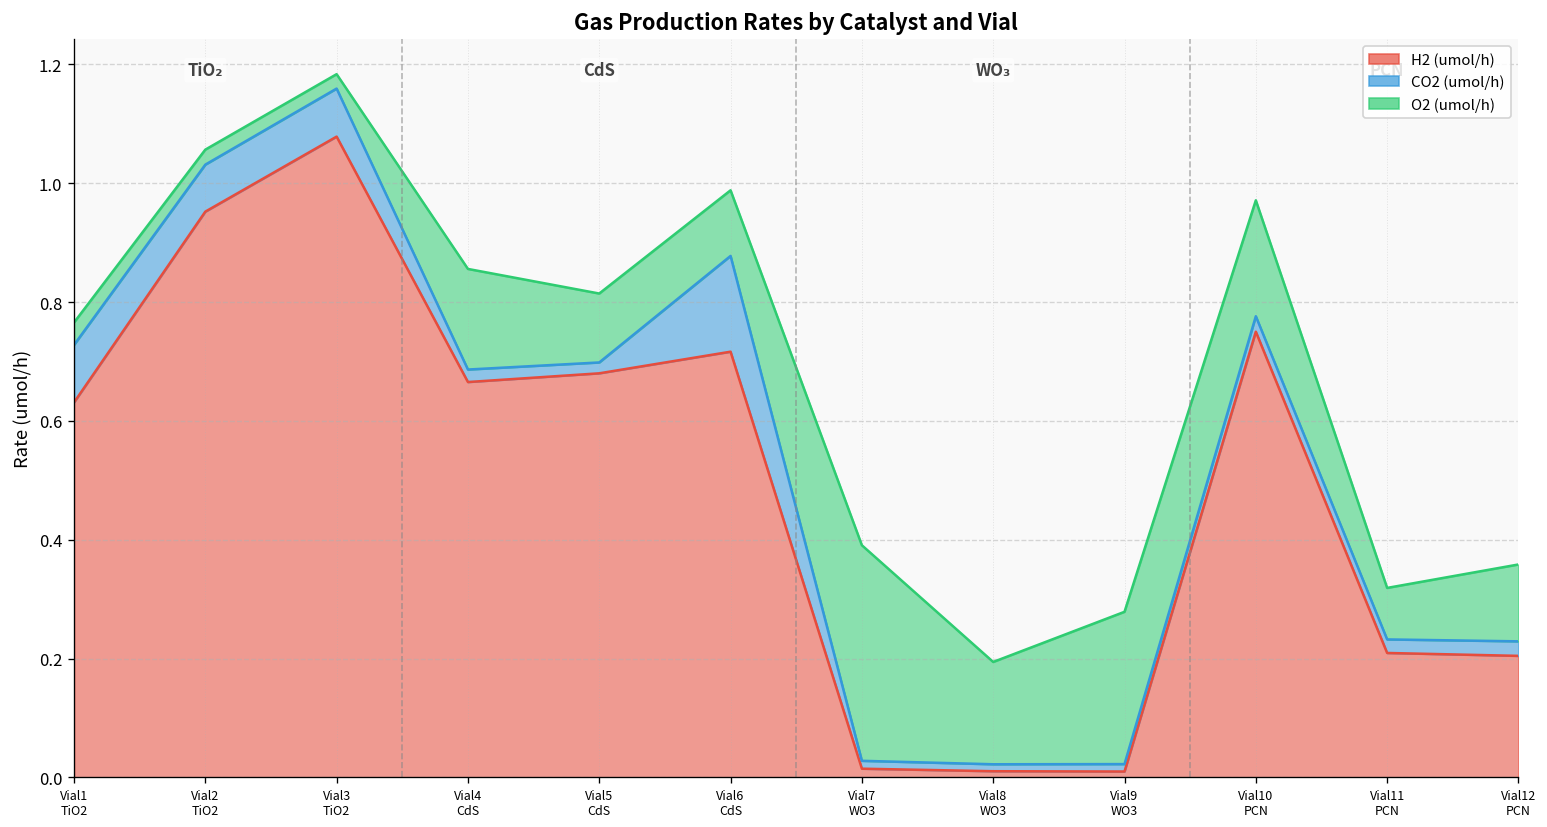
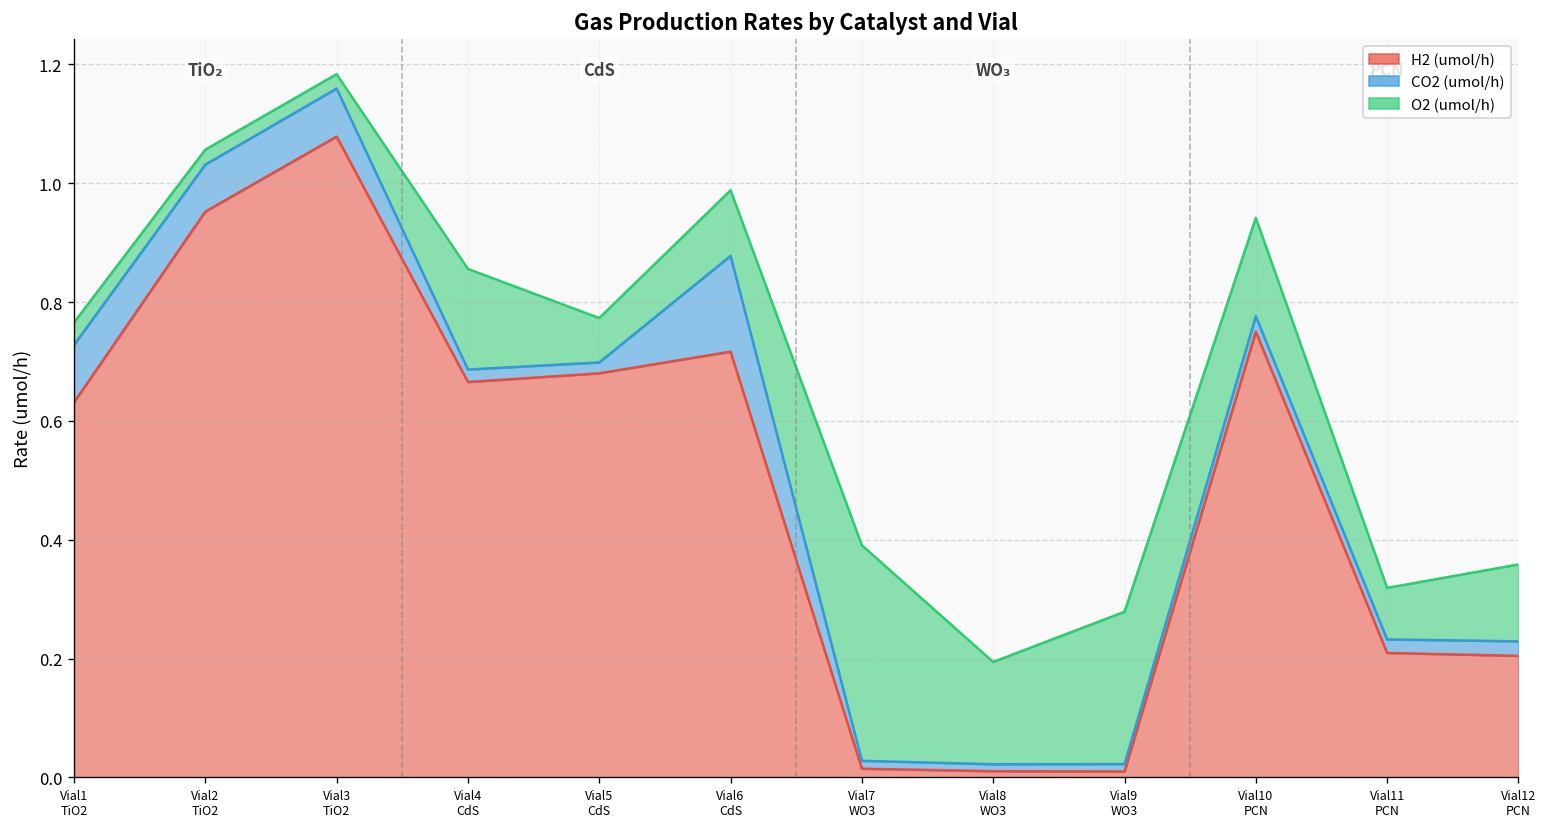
  {
    "H2 (umol/h)": {
      "Vial1 TiO2": 0.63,
      "Vial2 TiO2": 0.95,
      "Vial3 TiO2": 1.08,
      "Vial4 CdS": 0.67,
      "Vial5 CdS": 0.68,
      "Vial6 CdS": 0.72,
      "Vial7 WO3": 0.01,
      "Vial8 WO3": 0.01,
      "Vial9 WO3": 0.01,
      "Vial10 PCN": 0.75,
      "Vial11 PCN": 0.21,
      "Vial12 PCN": 0.20
    },
    "CO2 (umol/h)": {
      "Vial1 TiO2": 0.10,
      "Vial2 TiO2": 0.08,
      "Vial3 TiO2": 0.08,
      "Vial4 CdS": 0.02,
      "Vial5 CdS": 0.02,
      "Vial6 CdS": 0.16,
      "Vial7 WO3": 0.01,
      "Vial8 WO3": 0.01,
      "Vial9 WO3": 0.01,
      "Vial10 PCN": 0.03,
      "Vial11 PCN": 0.02,
      "Vial12 PCN": 0.02
    },
    "O2 (umol/h)": {
      "Vial1 TiO2": 0.04,
      "Vial2 TiO2": 0.03,
      "Vial3 TiO2": 0.02,
      "Vial4 CdS": 0.17,
-     "Vial5 CdS": 0.12,
+     "Vial5 CdS": 0.07,
      "Vial6 CdS": 0.11,
      "Vial7 WO3": 0.36,
      "Vial8 WO3": 0.17,
      "Vial9 WO3": 0.26,
-     "Vial10 PCN": 0.20,
+     "Vial10 PCN": 0.17,
      "Vial11 PCN": 0.09,
      "Vial12 PCN": 0.13
    }
  }
